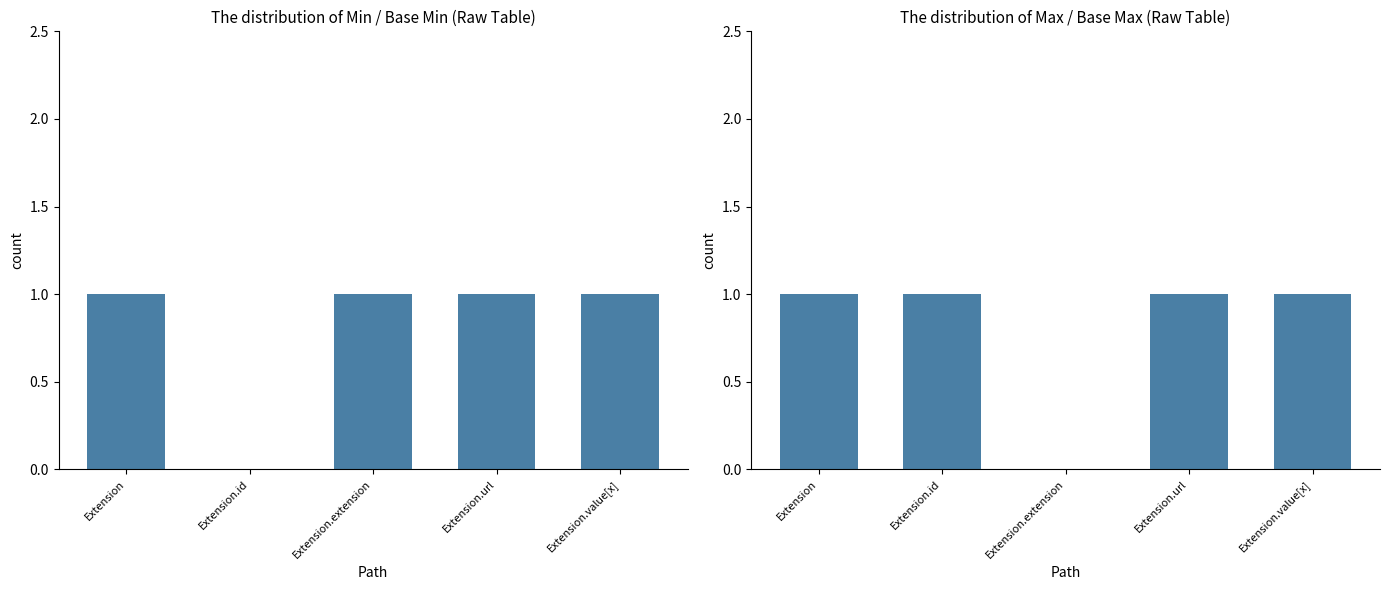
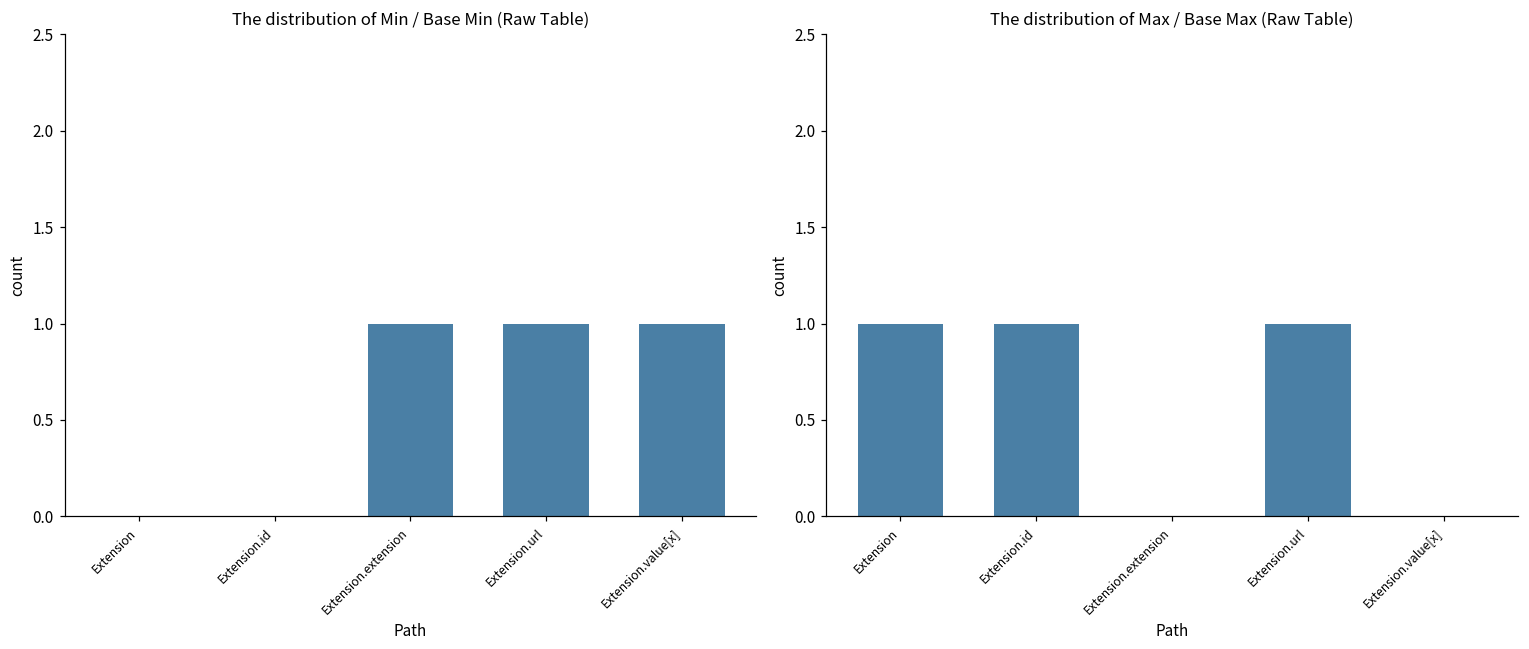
  {
    "The distribution of Min / Base Min (Raw Table)": {
-     "Extension": 1,
+     "Extension": 0,
      "Extension.id": 0,
      "Extension.extension": 1,
      "Extension.url": 1,
      "Extension.value[x]": 1
    },
    "The distribution of Max / Base Max (Raw Table)": {
      "Extension": 1,
      "Extension.id": 1,
      "Extension.extension": 0,
      "Extension.url": 1,
-     "Extension.value[x]": 1
+     "Extension.value[x]": 0
    }
  }
